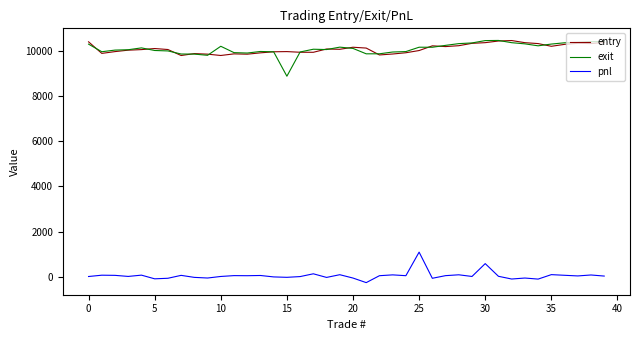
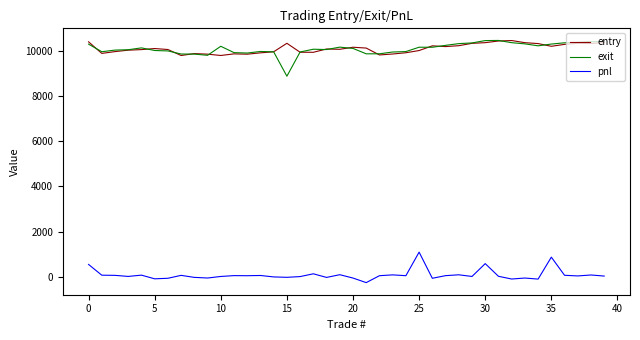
  {
    "entry": {
      "10": 9800,
-     "15": 10000,
+     "15": 10300,
      "25": 10000
    },
    "exit": {
      "10": 10200,
      "15": 8900,
      "25": 10100
    },
    "pnl": {
-     "0": 0,
+     "0": 500,
      "5": -100,
      "10": 0,
      "15": 0,
      "20": -100,
      "25": 1100,
      "30": 600,
-     "35": 100
+     "35": 900
    }
  }
